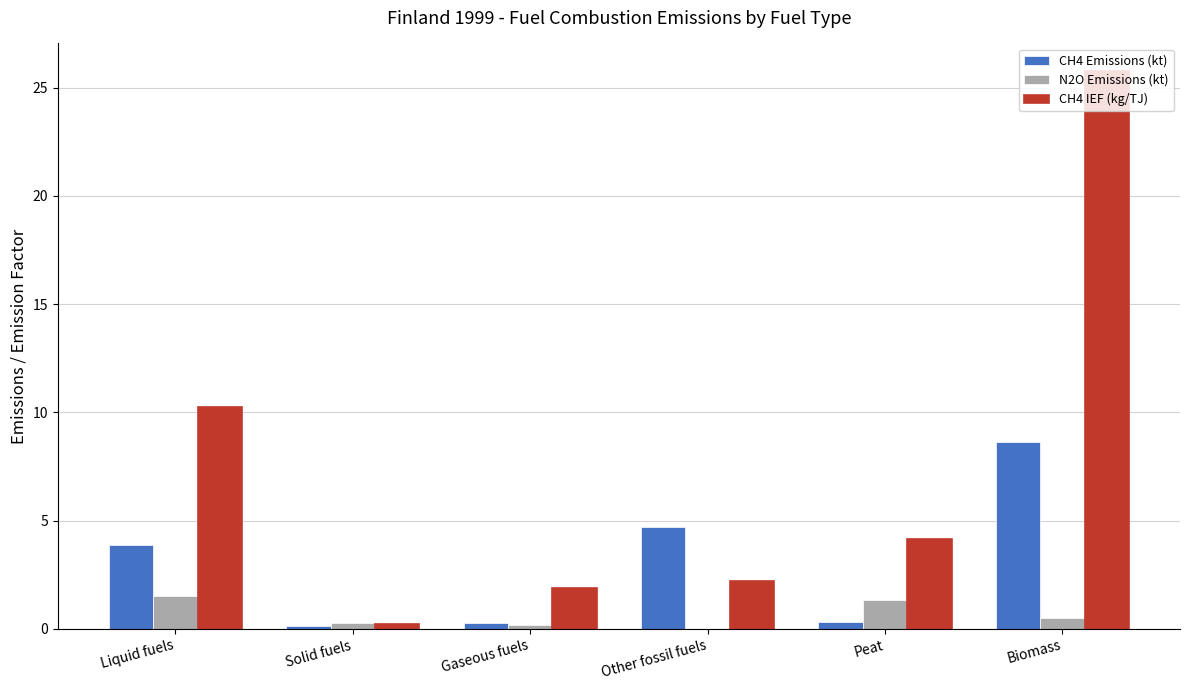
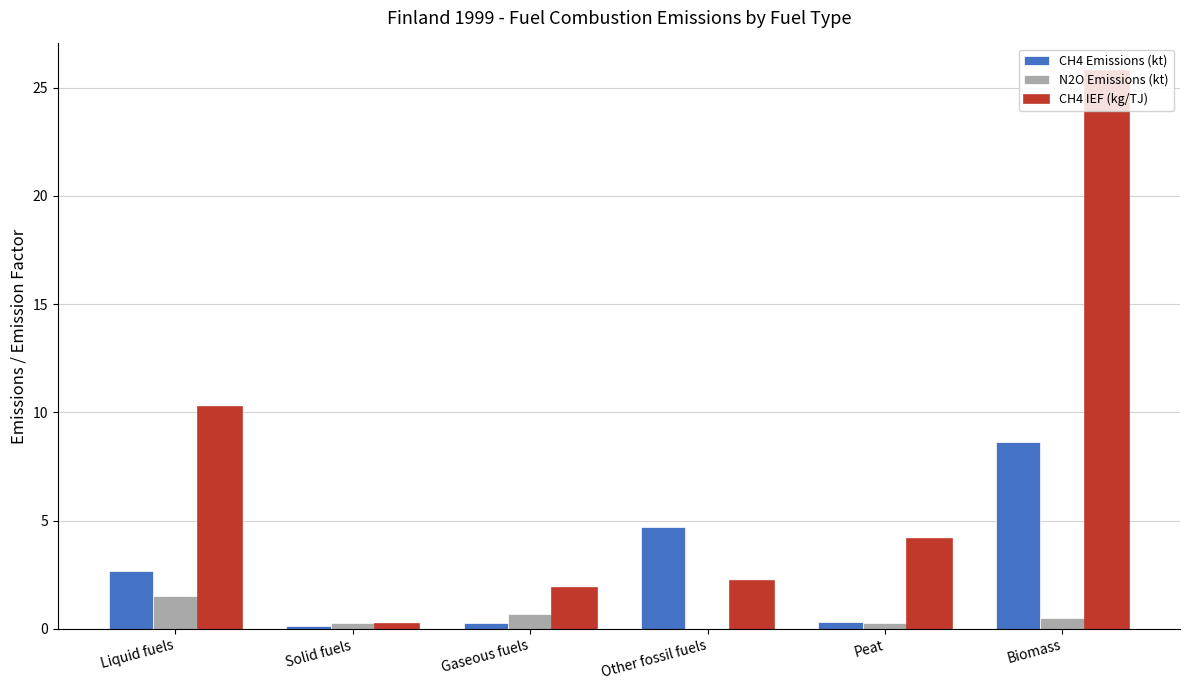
  {
    "CH4 Emissions (kt)": {
-     "Liquid fuels": 3.9,
+     "Liquid fuels": 2.7,
      "Solid fuels": 0.1,
      "Gaseous fuels": 0.3,
      "Other fossil fuels": 4.7,
      "Peat": 0.3,
      "Biomass": 8.6
    },
    "N2O Emissions (kt)": {
      "Liquid fuels": 1.5,
      "Solid fuels": 0.2,
-     "Gaseous fuels": 0.2,
-     "Peat": 1.3,
+     "Gaseous fuels": 0.7,
+     "Peat": 0.3,
      "Biomass": 0.5
    },
    "CH4 IEF (kg/TJ)": {
      "Liquid fuels": 10.3,
      "Solid fuels": 0.2,
      "Gaseous fuels": 1.9,
      "Other fossil fuels": 2.2,
      "Peat": 4.1
    }
  }
